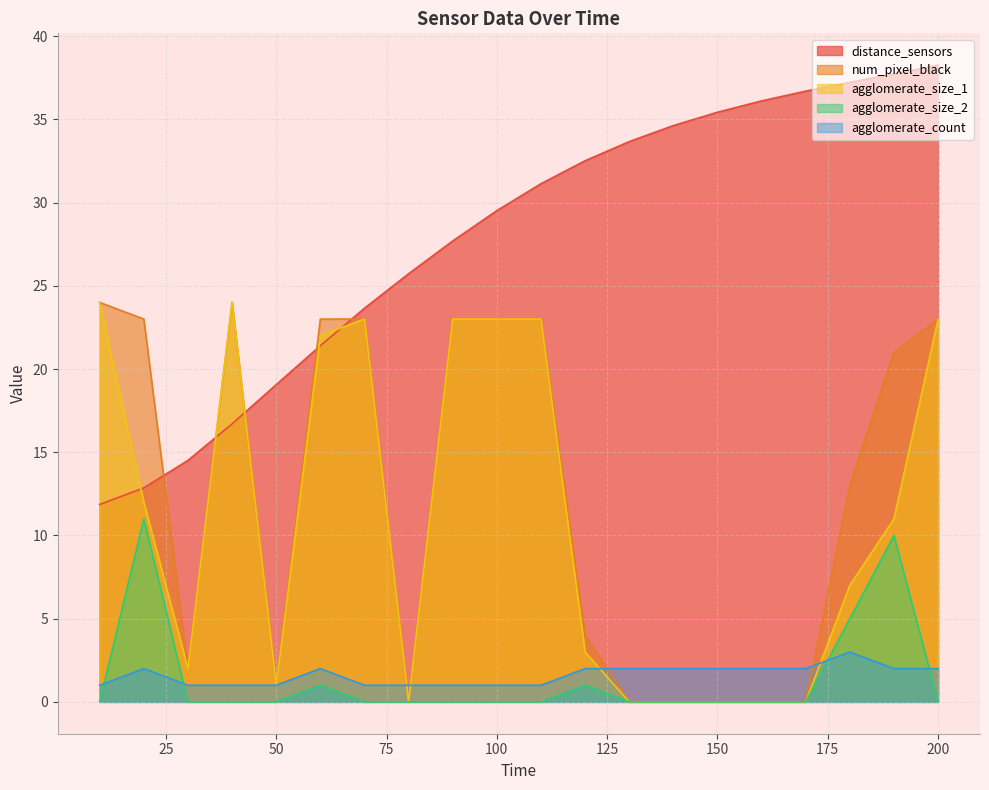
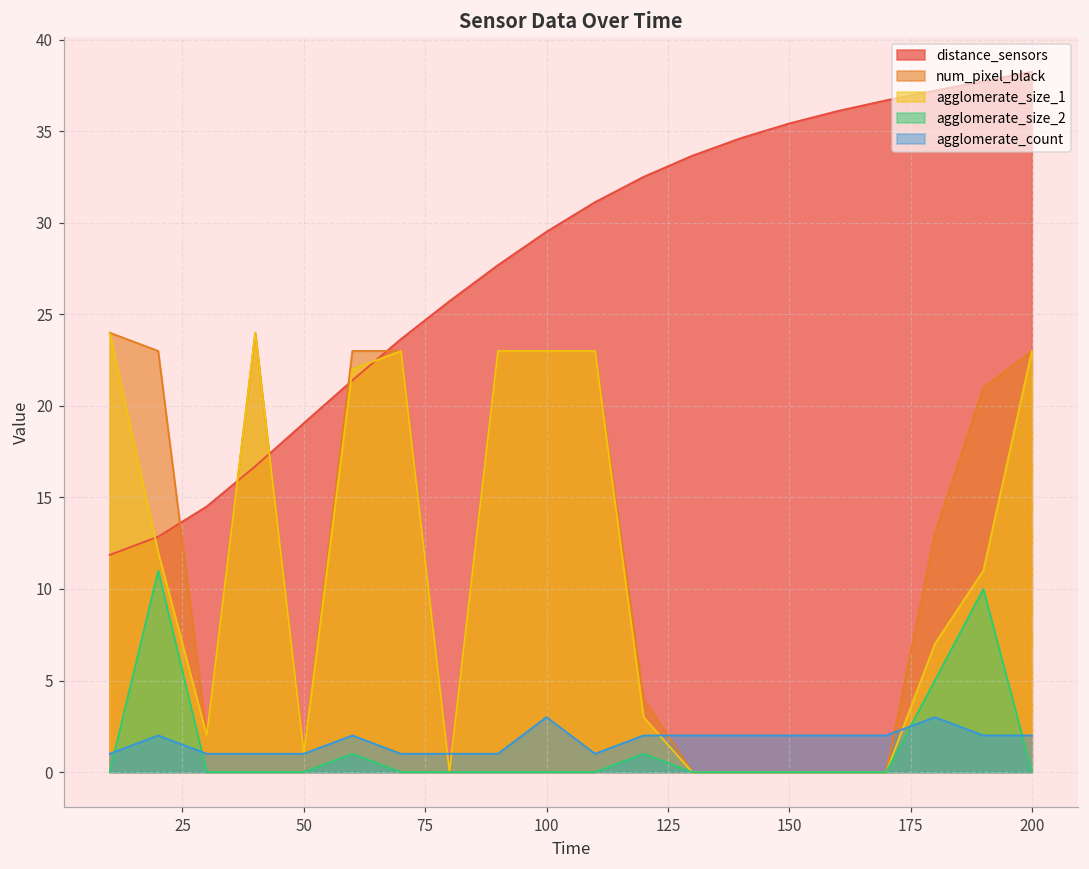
  {
    "agglomerate_size_2": {
      "50": 0,
      "100": 0,
      "200": 0
    },
    "agglomerate_count": {
-     "100": 1,
+     "100": 3,
      "150": 2,
      "200": 2
    }
  }
